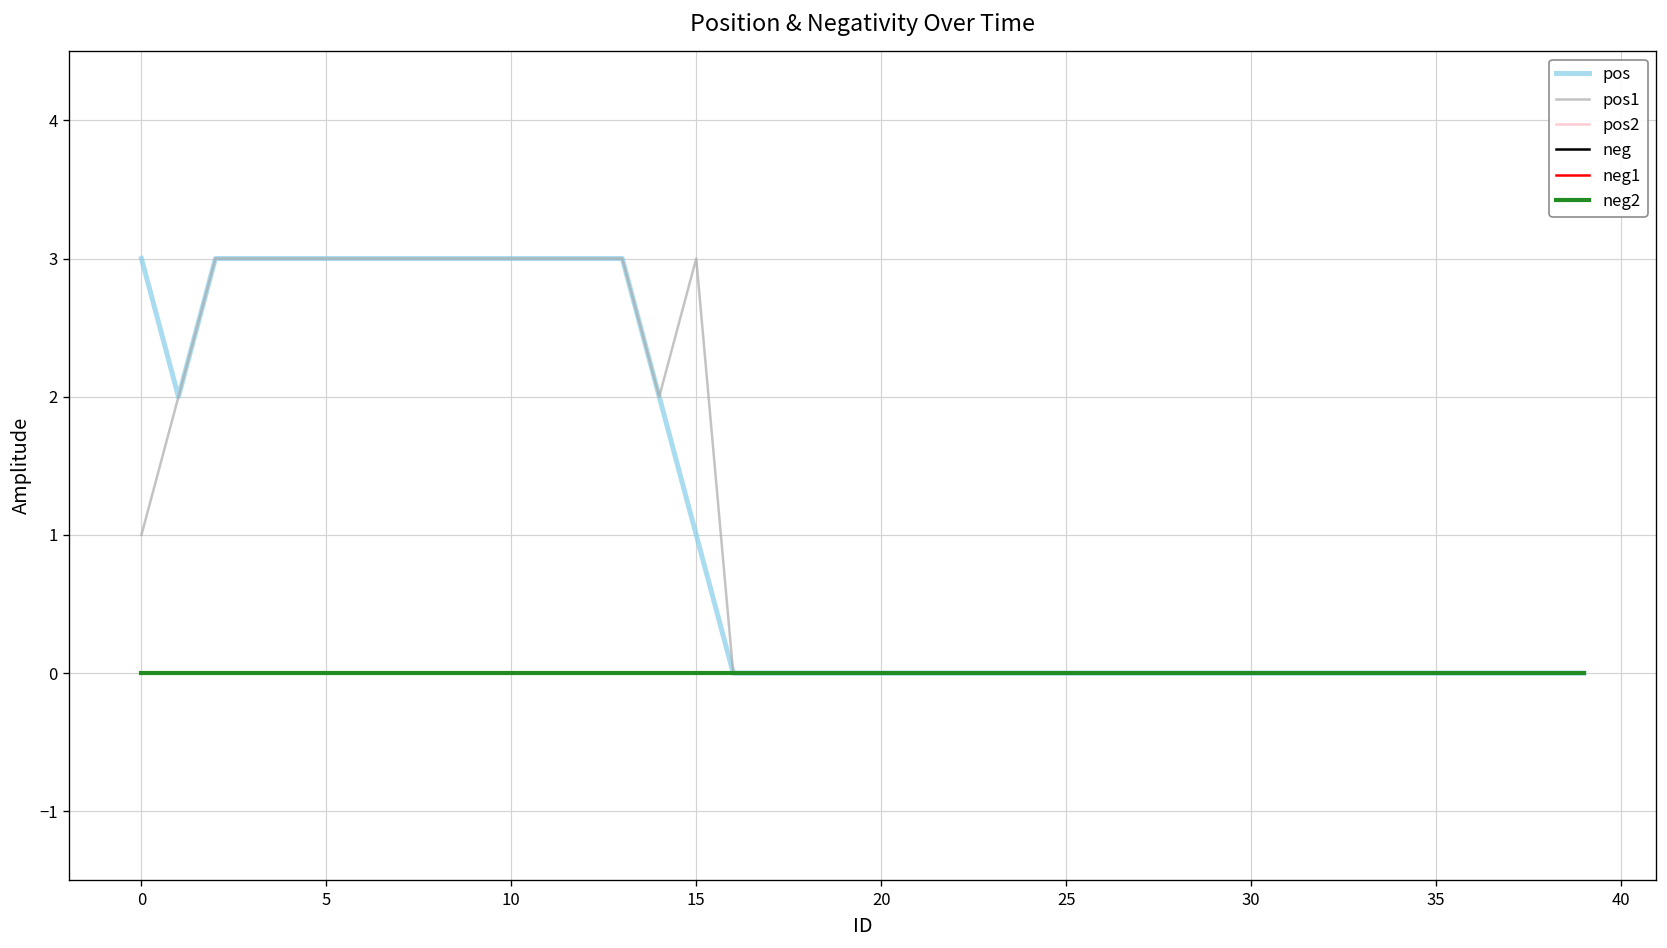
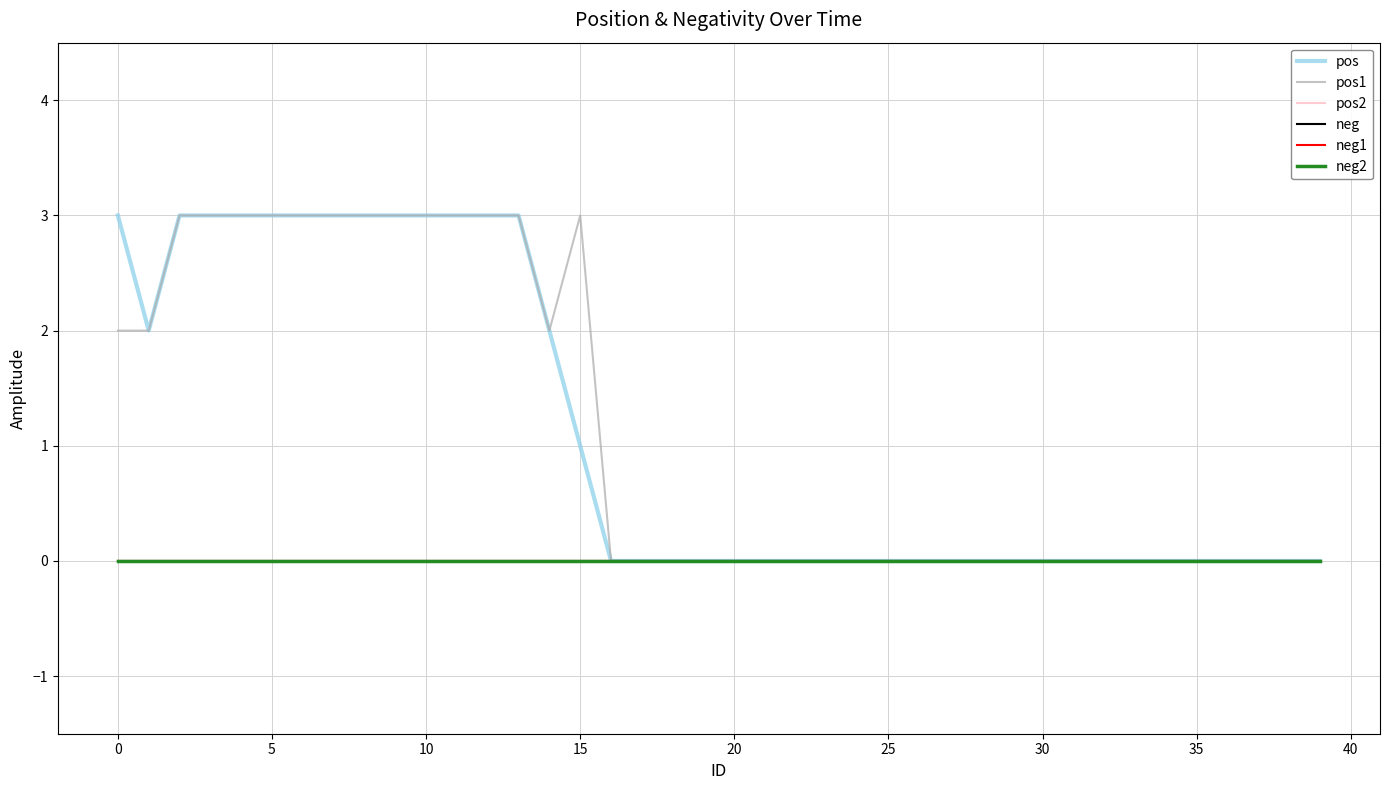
  {
    "pos": {
      "0": 3,
      "15": 1
    },
    "pos1": {
-     "0": 1,
+     "0": 2,
      "15": 3
    },
    "neg2": {
      "0": 0,
      "5": 0,
      "10": 0,
      "15": 0
    }
  }
